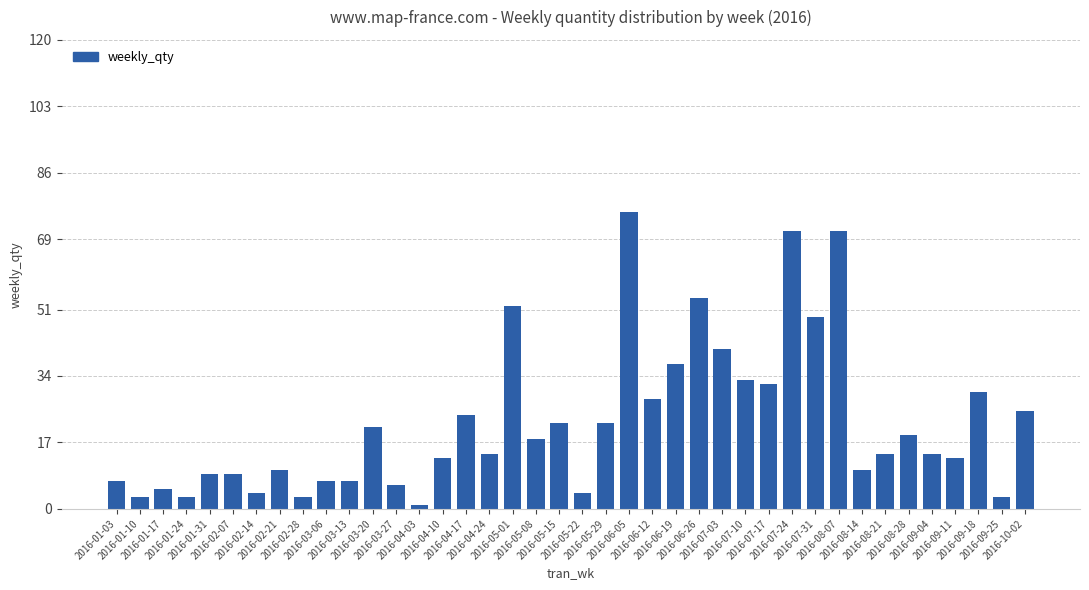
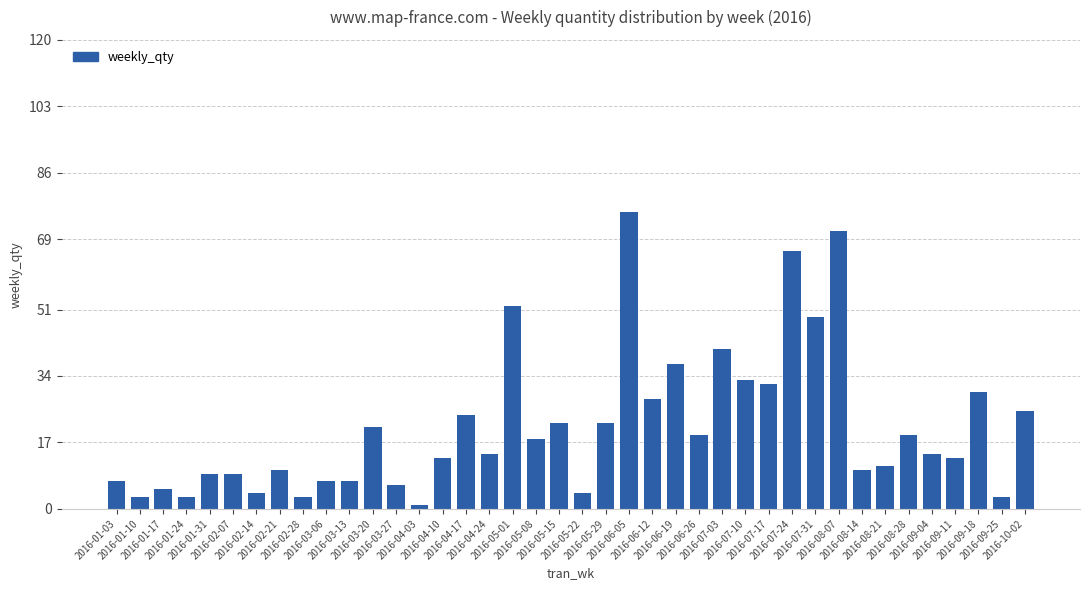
  {
    "2016-01-03": 7,
    "2016-01-10": 3,
    "2016-01-17": 5,
    "2016-01-24": 3,
    "2016-01-31": 9,
    "2016-02-07": 9,
    "2016-02-14": 4,
    "2016-02-21": 10,
    "2016-02-28": 3,
    "2016-03-06": 7,
    "2016-03-13": 7,
    "2016-03-20": 21,
    "2016-03-27": 6,
    "2016-04-03": 1,
    "2016-04-10": 13,
    "2016-04-17": 24,
    "2016-04-24": 14,
    "2016-05-01": 52,
    "2016-05-08": 18,
    "2016-05-15": 22,
    "2016-05-22": 4,
    "2016-05-29": 22,
    "2016-06-05": 76,
    "2016-06-12": 28,
    "2016-06-19": 37,
-   "2016-06-26": 54,
+   "2016-06-26": 19,
    "2016-07-03": 41,
    "2016-07-10": 33,
    "2016-07-17": 32,
-   "2016-07-24": 71,
+   "2016-07-24": 66,
    "2016-07-31": 49,
    "2016-08-07": 71,
    "2016-08-14": 10,
-   "2016-08-21": 14,
+   "2016-08-21": 11,
    "2016-08-28": 19,
    "2016-09-04": 14,
    "2016-09-11": 13,
    "2016-09-18": 30,
    "2016-09-25": 3,
    "2016-10-02": 25
  }
